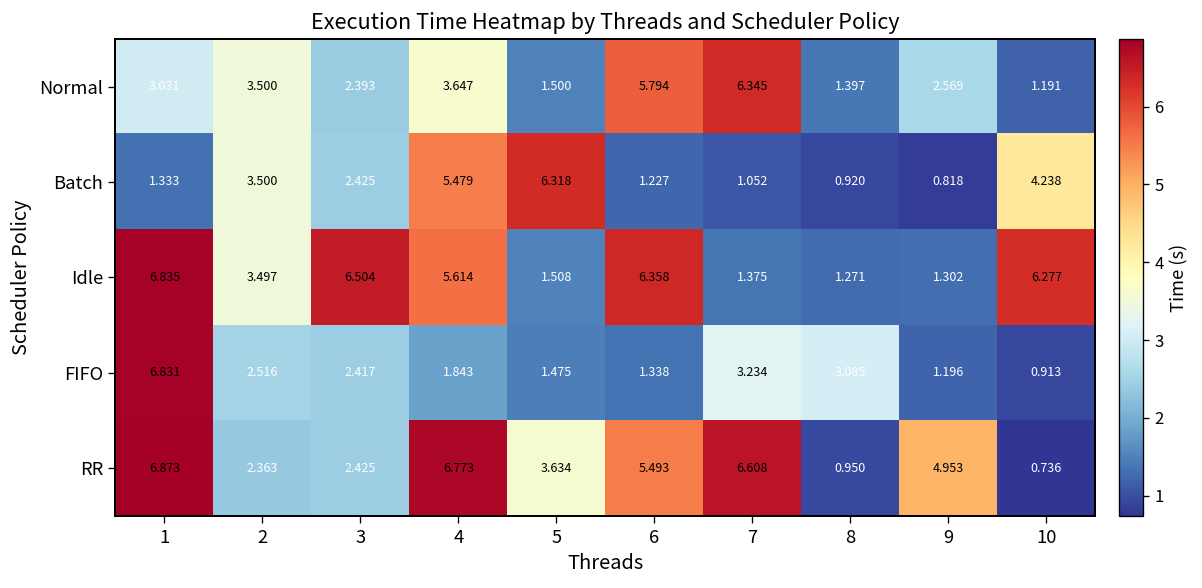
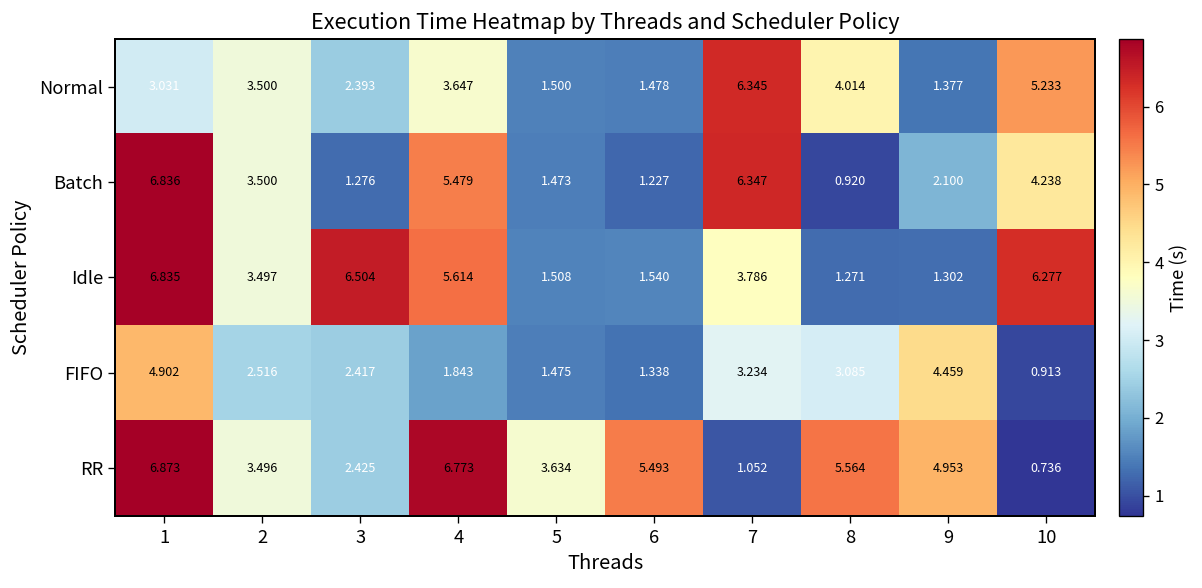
  {
    "Normal": {
      "2": 3.500,
      "3": 2.393,
      "4": 3.647,
      "5": 1.500,
-     "6": 5.794,
+     "6": 1.478,
      "7": 6.345,
-     "8": 1.397,
-     "9": 2.569,
-     "10": 1.191
+     "8": 4.014,
+     "9": 1.377,
+     "10": 5.233
    },
    "Batch": {
-     "1": 1.333,
+     "1": 6.836,
      "2": 3.500,
-     "3": 2.425,
+     "3": 1.276,
      "4": 5.479,
-     "5": 6.318,
+     "5": 1.473,
      "6": 1.227,
-     "7": 1.052,
+     "7": 6.347,
      "8": 0.920,
-     "9": 0.818,
+     "9": 2.100,
      "10": 4.238
    },
    "Idle": {
      "1": 6.835,
      "2": 3.497,
      "3": 6.504,
      "4": 5.614,
      "5": 1.508,
-     "6": 6.358,
-     "7": 1.375,
+     "6": 1.540,
+     "7": 3.786,
      "8": 1.271,
      "9": 1.302,
      "10": 6.277
    },
    "FIFO": {
-     "1": 6.831,
+     "1": 4.902,
      "2": 2.516,
      "3": 2.417,
      "4": 1.843,
      "5": 1.475,
      "6": 1.338,
      "7": 3.234,
-     "9": 1.196,
+     "9": 4.459,
      "10": 0.913
    },
    "RR": {
      "1": 6.873,
-     "2": 2.363,
+     "2": 3.496,
      "3": 2.425,
      "4": 6.773,
      "5": 3.634,
      "6": 5.493,
-     "7": 6.608,
-     "8": 0.950,
+     "7": 1.052,
+     "8": 5.564,
      "9": 4.953,
      "10": 0.736
    }
  }
